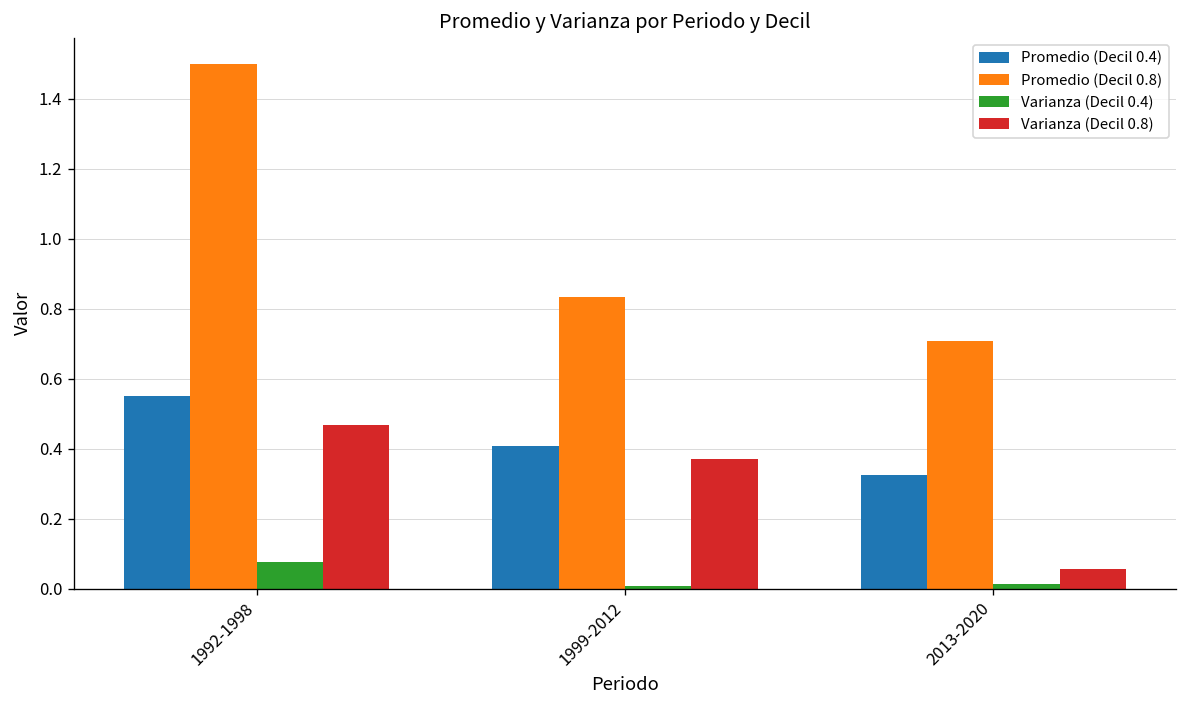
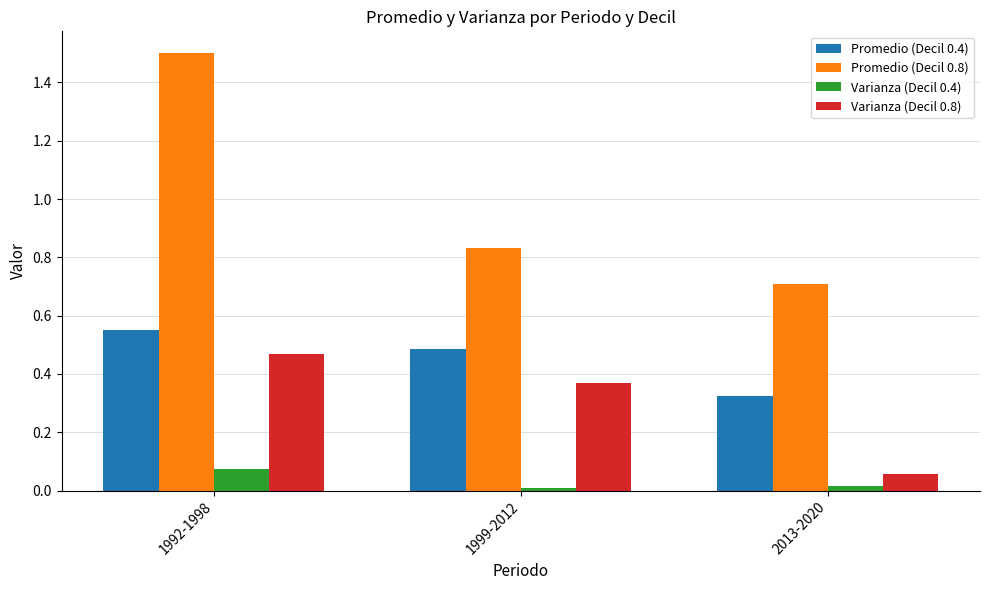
  {
    "Promedio (Decil 0.4)": {
      "1992-1998": 0.55,
-     "1999-2012": 0.41,
+     "1999-2012": 0.48,
      "2013-2020": 0.33
    },
    "Promedio (Decil 0.8)": {
      "1992-1998": 1.50,
      "1999-2012": 0.83,
      "2013-2020": 0.71
    },
    "Varianza (Decil 0.4)": {
      "1992-1998": 0.08,
      "2013-2020": 0.01
    },
    "Varianza (Decil 0.8)": {
      "1992-1998": 0.47,
      "1999-2012": 0.37,
      "2013-2020": 0.06
    }
  }
